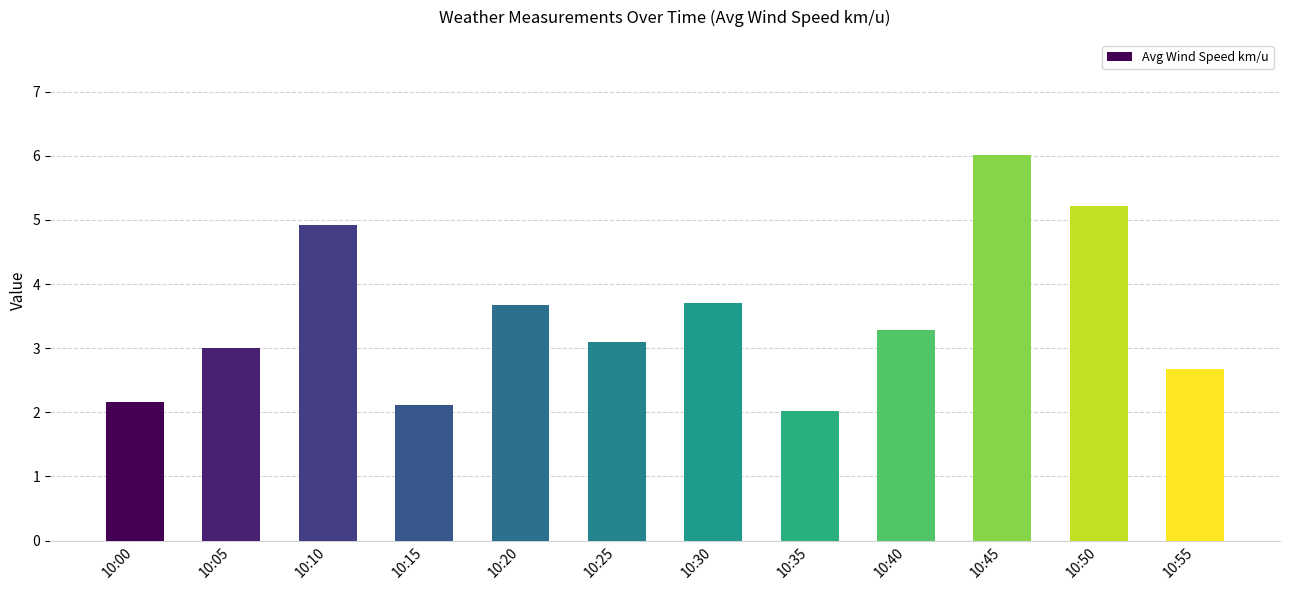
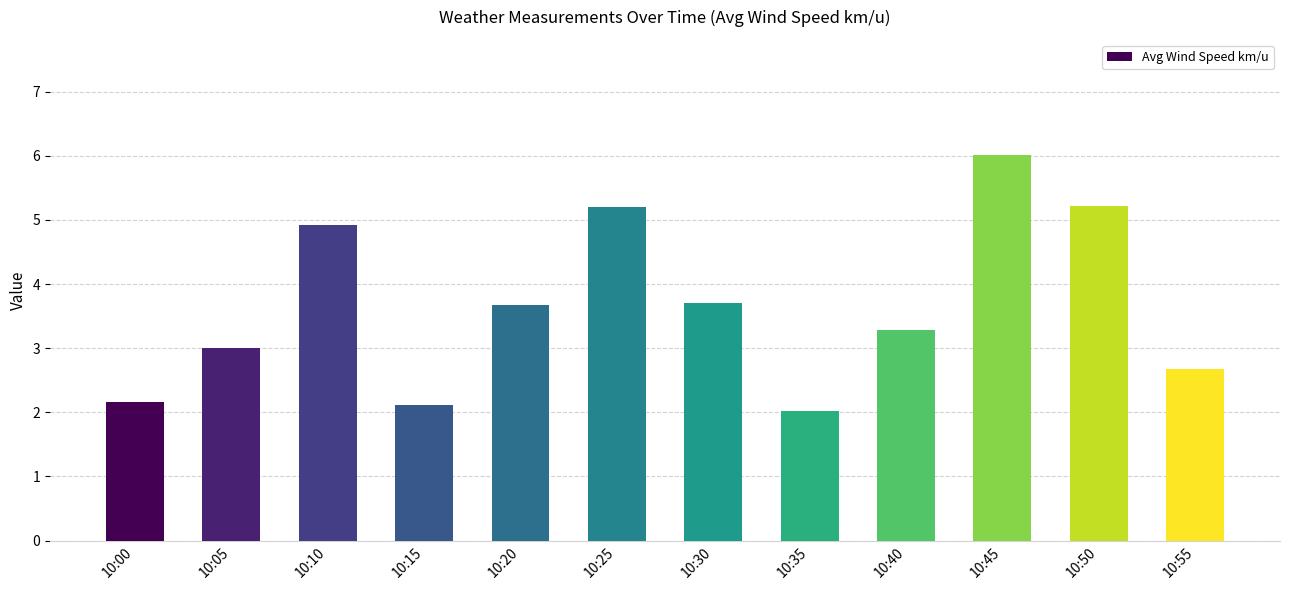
  {
    "10:00": 2.2,
    "10:05": 3.0,
    "10:10": 4.9,
    "10:15": 2.1,
    "10:20": 3.7,
-   "10:25": 3.1,
+   "10:25": 5.2,
    "10:30": 3.7,
    "10:35": 2.0,
    "10:40": 3.3,
    "10:45": 6.0,
    "10:50": 5.2,
    "10:55": 2.7
  }
